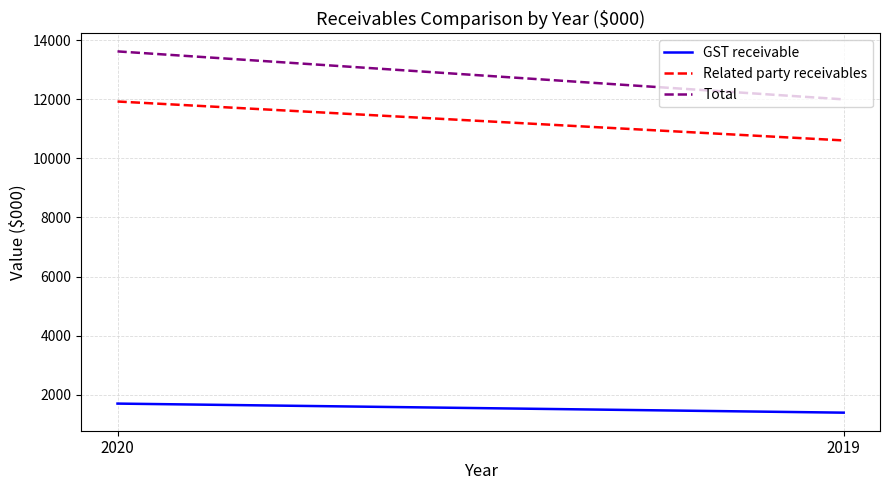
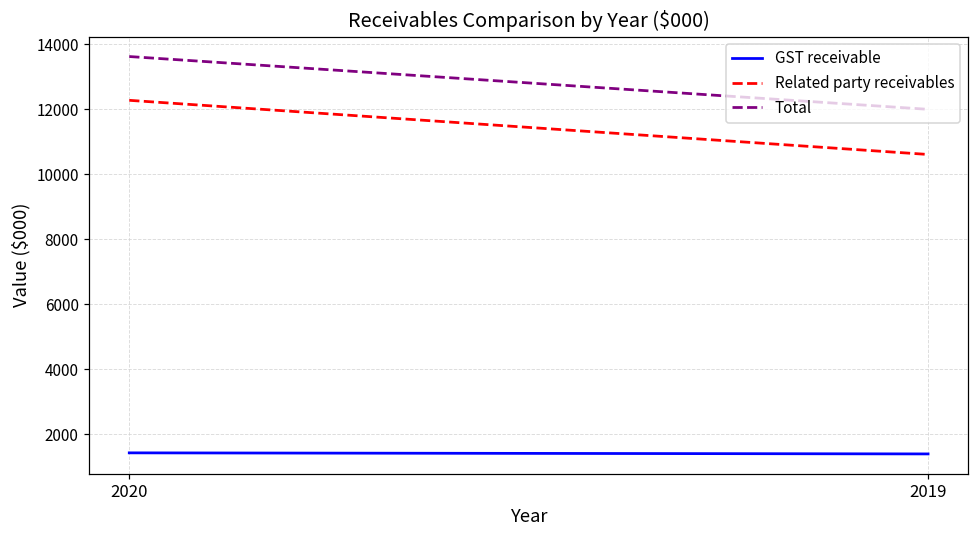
  {
    "GST receivable": {
-     "2020": 1700,
+     "2020": 1400,
      "2019": 1400
    },
    "Related party receivables": {
-     "2020": 11900,
+     "2020": 12300,
      "2019": 10600
    },
    "Total": {
      "2020": 13600
    }
  }
